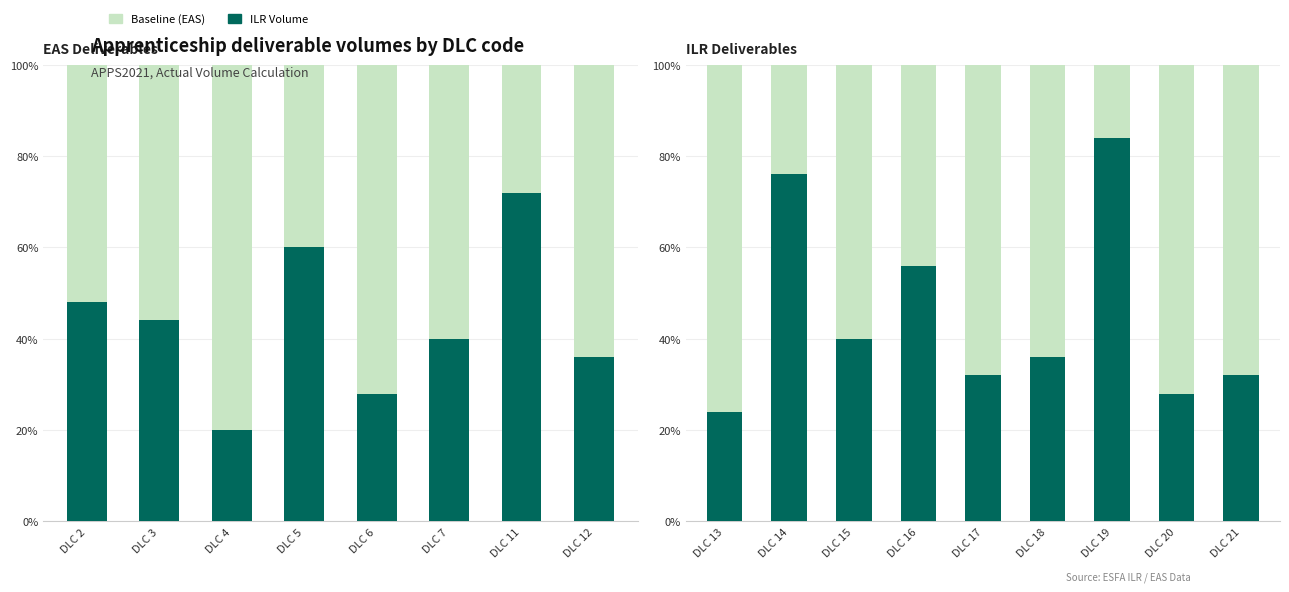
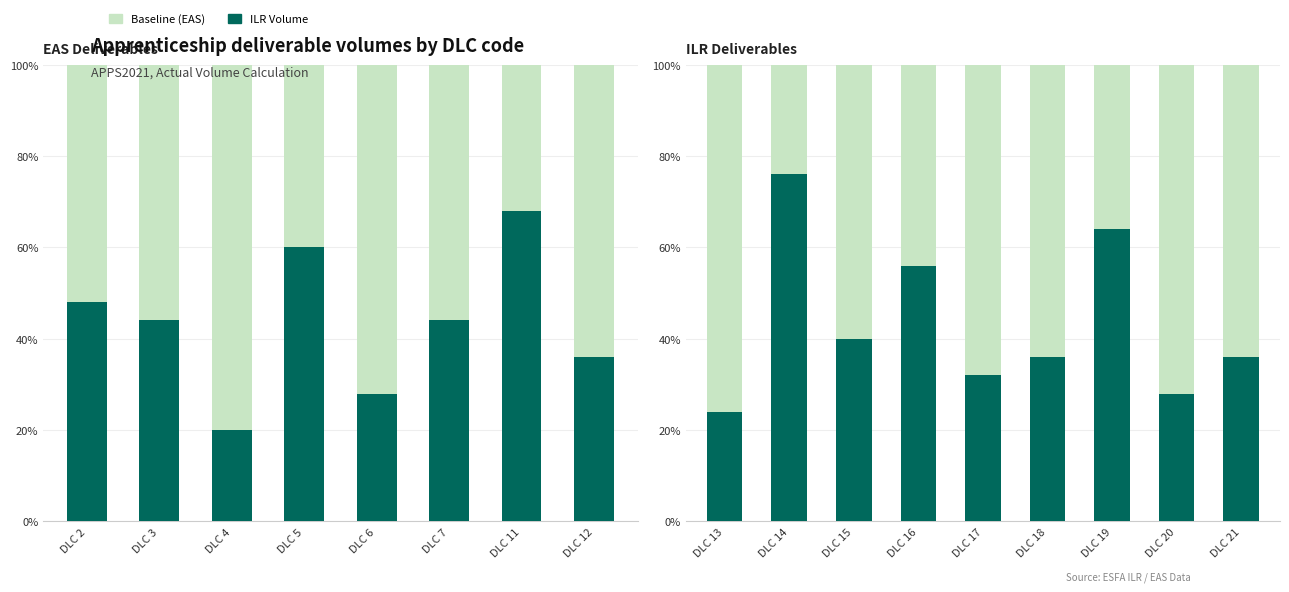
  {
    "EAS Deliverables": {
      "Baseline (EAS)": {
        "DLC 2": "100%",
        "DLC 3": "100%",
        "DLC 4": "100%",
        "DLC 5": "100%",
        "DLC 6": "100%",
        "DLC 7": "100%",
        "DLC 11": "100%",
        "DLC 12": "100%"
      },
      "ILR Volume": {
-       "DLC 7": "40%",
-       "DLC 11": "72%"
+       "DLC 7": "44%",
+       "DLC 11": "68%"
      }
    },
    "ILR Deliverables": {
      "Baseline (EAS)": {
        "DLC 13": "100%",
        "DLC 14": "100%",
        "DLC 15": "100%",
        "DLC 16": "100%",
        "DLC 17": "100%",
        "DLC 18": "100%",
        "DLC 19": "100%",
        "DLC 20": "100%",
        "DLC 21": "100%"
      },
      "ILR Volume": {
-       "DLC 19": "84%",
-       "DLC 21": "32%"
+       "DLC 19": "64%",
+       "DLC 21": "36%"
      }
    }
  }
